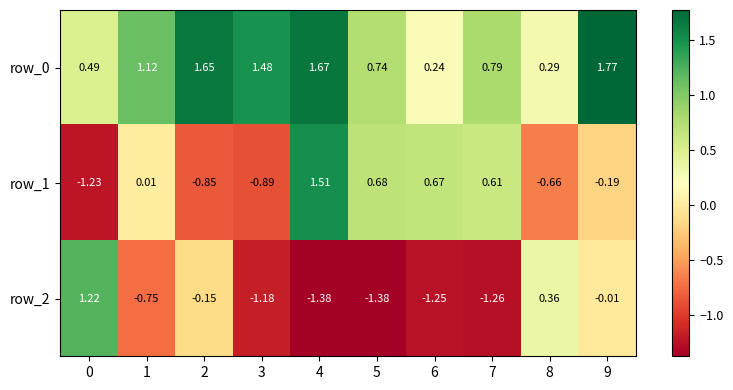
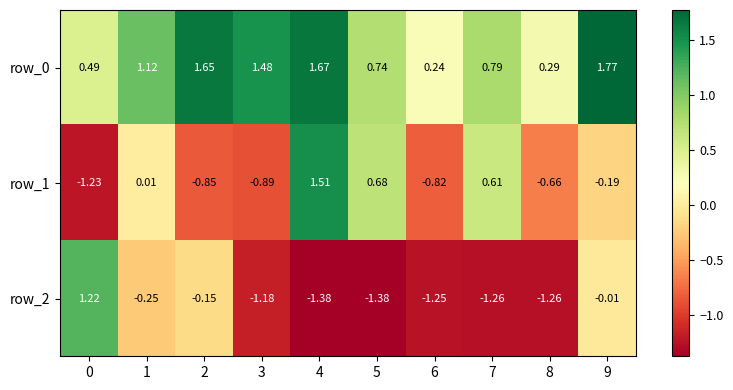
  {
    "row_0": {
      "0": 0.49,
      "1": 1.12,
      "2": 1.65,
      "3": 1.48,
      "4": 1.67,
      "5": 0.74,
      "6": 0.24,
      "7": 0.79,
      "8": 0.29,
      "9": 1.77
    },
    "row_1": {
      "0": -1.23,
      "1": 0.01,
      "2": -0.85,
      "3": -0.89,
      "4": 1.51,
      "5": 0.68,
-     "6": 0.67,
+     "6": -0.82,
      "7": 0.61,
      "8": -0.66,
      "9": -0.19
    },
    "row_2": {
      "0": 1.22,
-     "1": -0.75,
+     "1": -0.25,
      "2": -0.15,
      "3": -1.18,
      "4": -1.38,
      "5": -1.38,
      "6": -1.25,
      "7": -1.26,
-     "8": 0.36,
+     "8": -1.26,
      "9": -0.01
    }
  }
